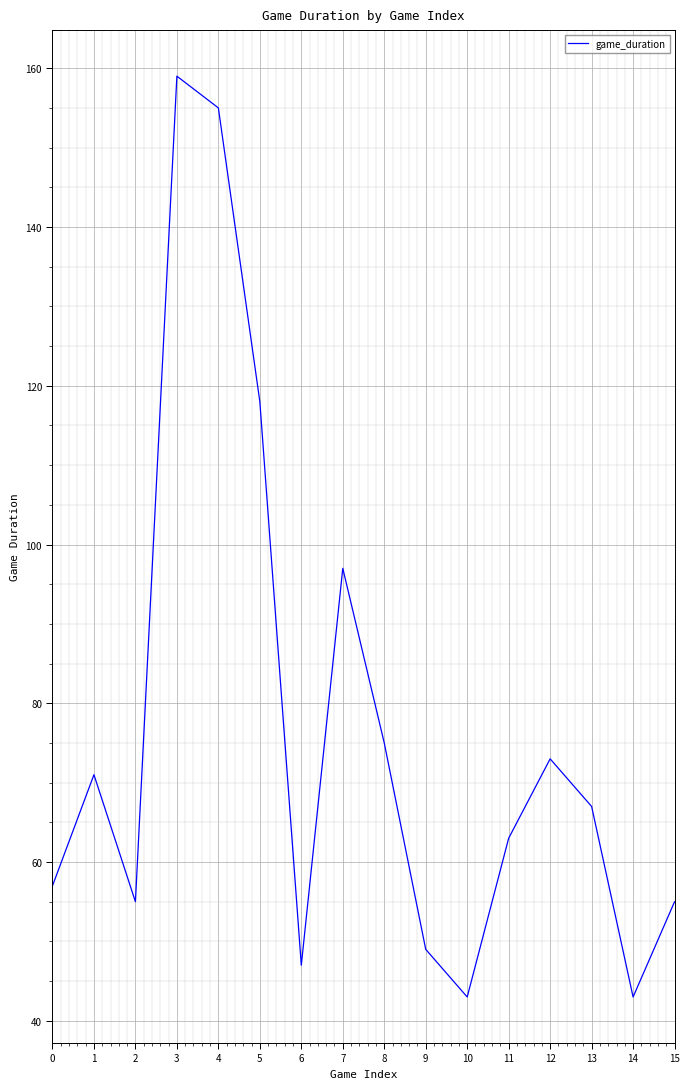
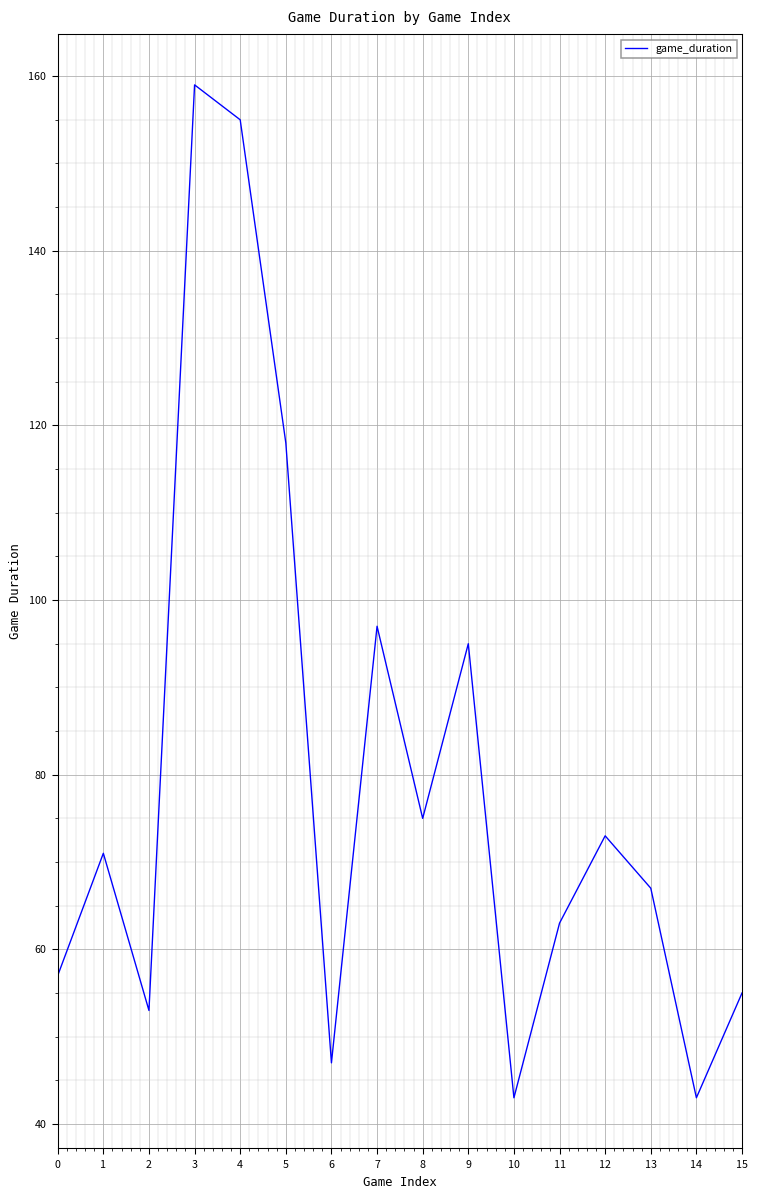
  {
    "0": 57,
    "1": 71,
-   "2": 55,
+   "2": 53,
    "3": 159,
    "4": 155,
    "5": 118,
    "6": 47,
    "7": 97,
    "8": 75,
-   "9": 49,
+   "9": 95,
    "10": 43,
    "11": 63,
    "12": 73,
    "13": 67,
    "14": 43,
    "15": 55
  }
